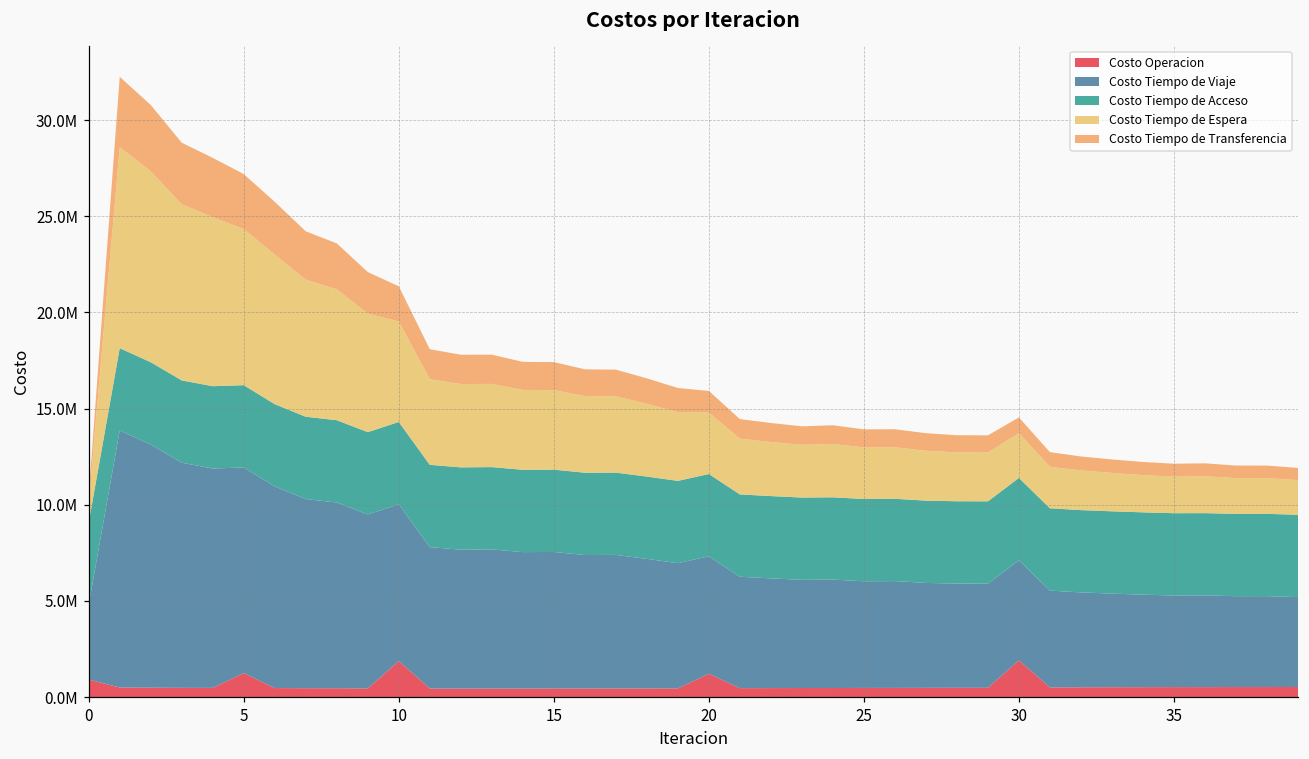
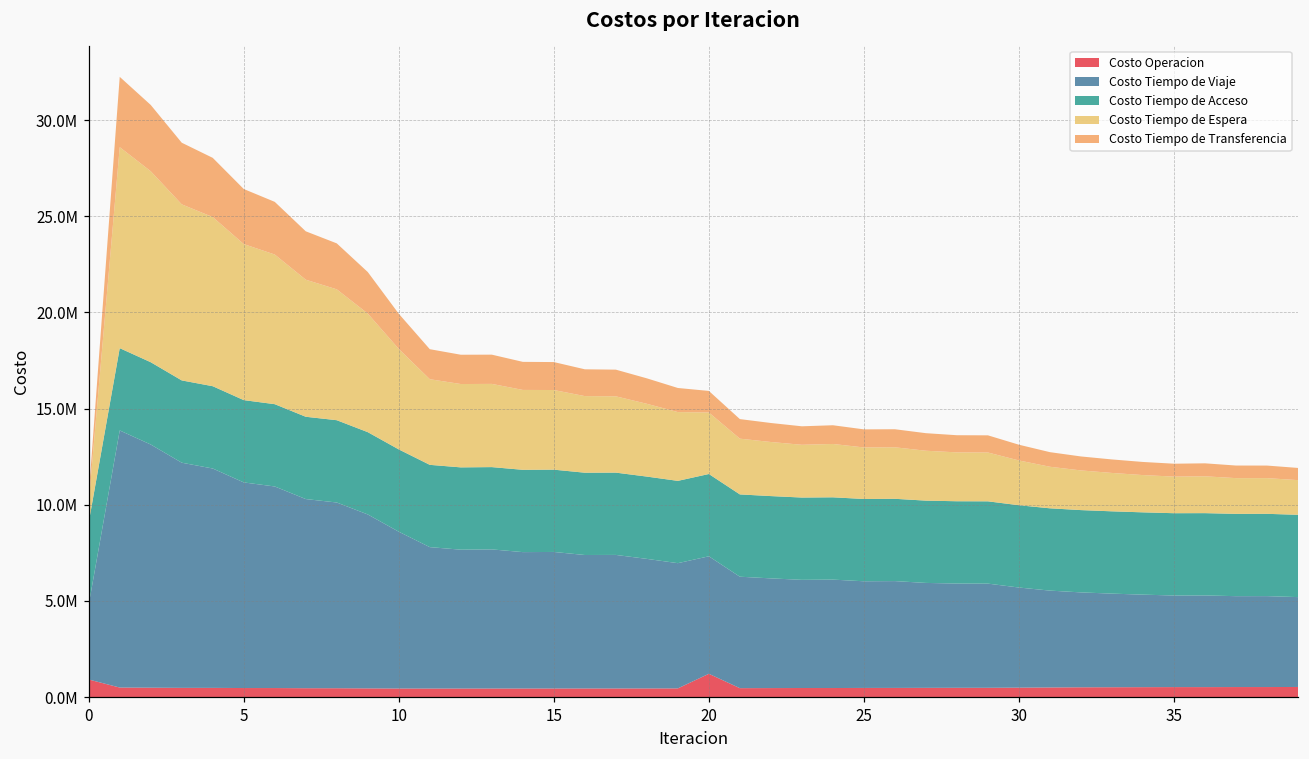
  {
    "Costo Operacion": {
      "0": 900000,
-     "5": 1200000,
-     "10": 1900000,
+     "5": 500000,
+     "10": 400000,
      "15": 400000,
      "20": 1200000,
      "25": 500000,
-     "30": 1900000,
+     "30": 500000,
      "35": 500000
    }
  }
